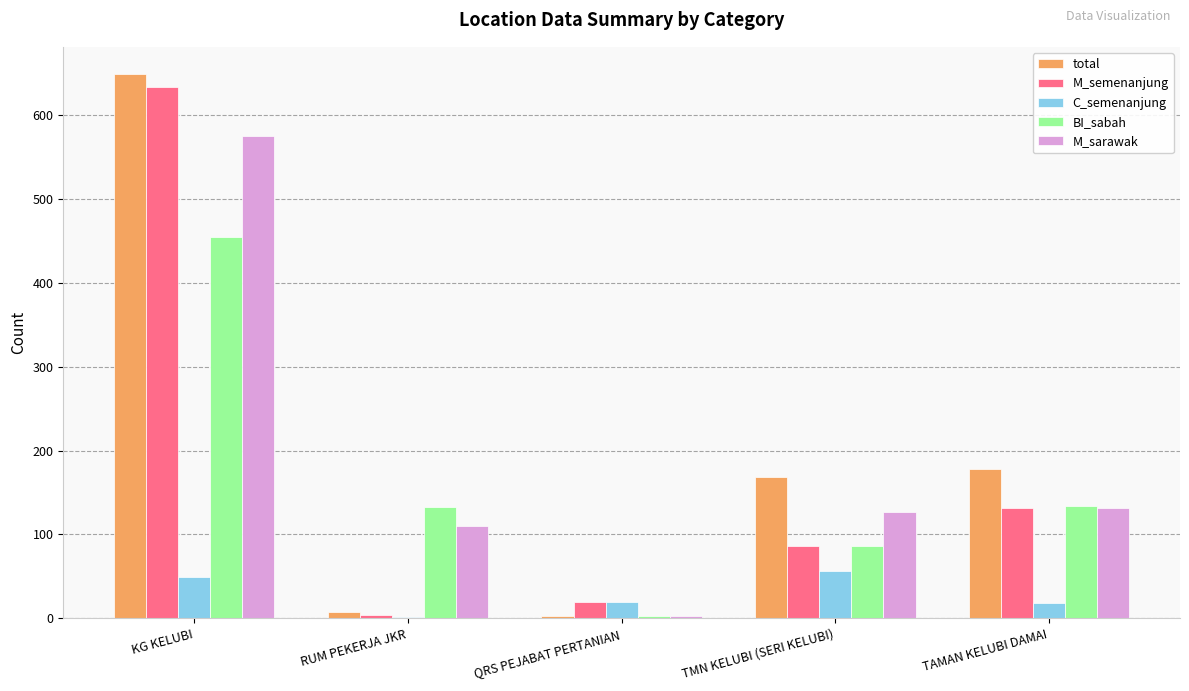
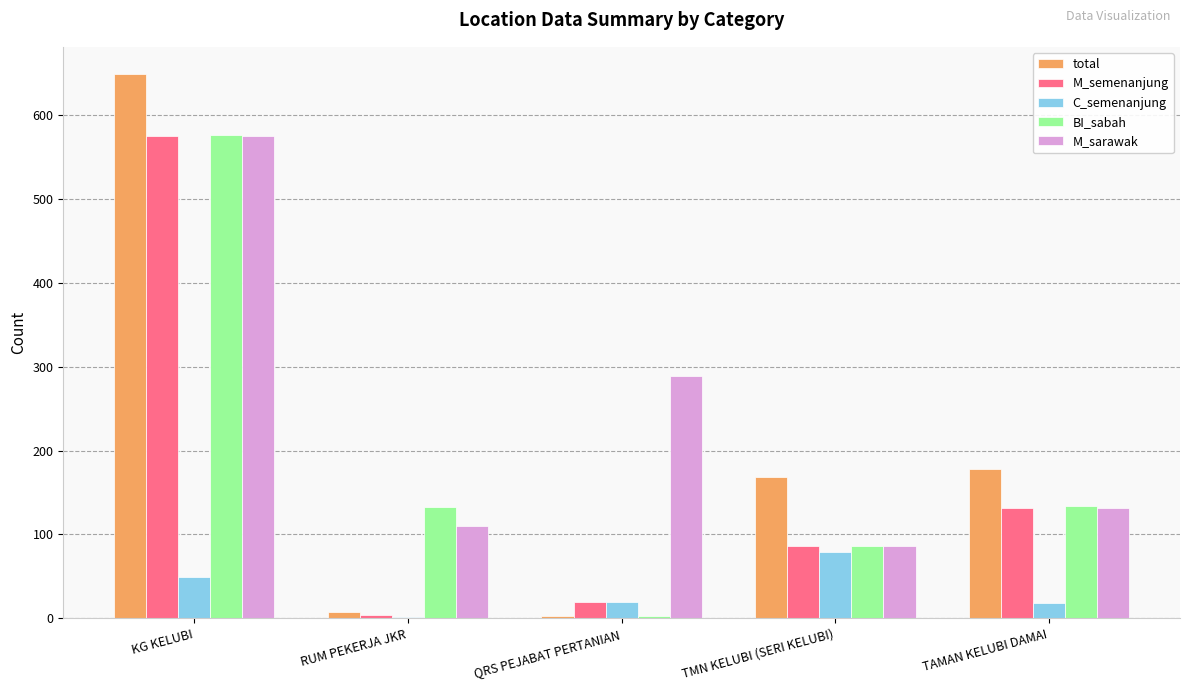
  {
    "total": {
      "KG KELUBI": 650,
      "RUM PEKERJA JKR": 10,
      "QRS PEJABAT PERTANIAN": 0,
      "TMN KELUBI (SERI KELUBI)": 170,
      "TAMAN KELUBI DAMAI": 180
    },
    "M_semenanjung": {
-     "KG KELUBI": 630,
+     "KG KELUBI": 580,
      "RUM PEKERJA JKR": 0,
      "QRS PEJABAT PERTANIAN": 20,
      "TMN KELUBI (SERI KELUBI)": 90,
      "TAMAN KELUBI DAMAI": 130
    },
    "C_semenanjung": {
      "KG KELUBI": 50,
      "QRS PEJABAT PERTANIAN": 20,
-     "TMN KELUBI (SERI KELUBI)": 60,
+     "TMN KELUBI (SERI KELUBI)": 80,
      "TAMAN KELUBI DAMAI": 20
    },
    "BI_sabah": {
-     "KG KELUBI": 460,
+     "KG KELUBI": 580,
      "RUM PEKERJA JKR": 130,
      "QRS PEJABAT PERTANIAN": 0,
      "TMN KELUBI (SERI KELUBI)": 90,
      "TAMAN KELUBI DAMAI": 130
    },
    "M_sarawak": {
      "KG KELUBI": 580,
      "RUM PEKERJA JKR": 110,
-     "QRS PEJABAT PERTANIAN": 0,
-     "TMN KELUBI (SERI KELUBI)": 130,
+     "QRS PEJABAT PERTANIAN": 290,
+     "TMN KELUBI (SERI KELUBI)": 90,
      "TAMAN KELUBI DAMAI": 130
    }
  }
